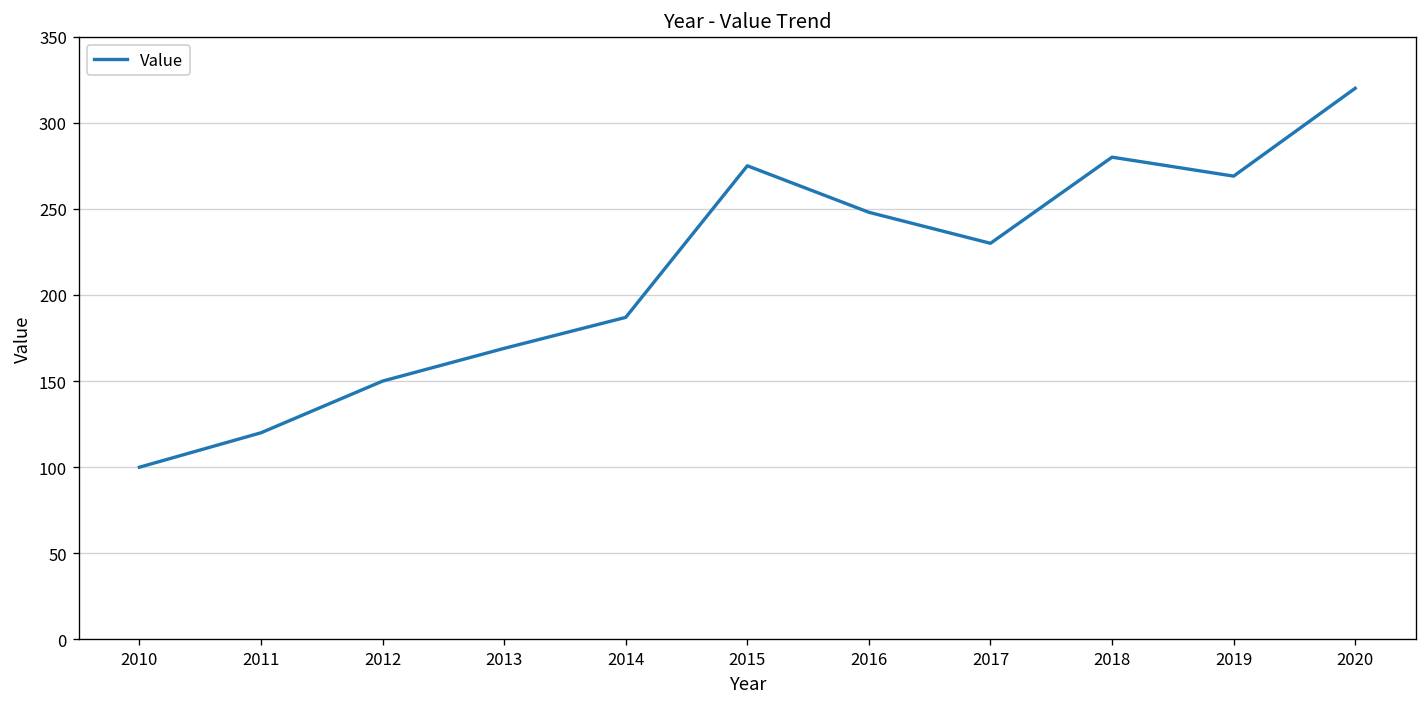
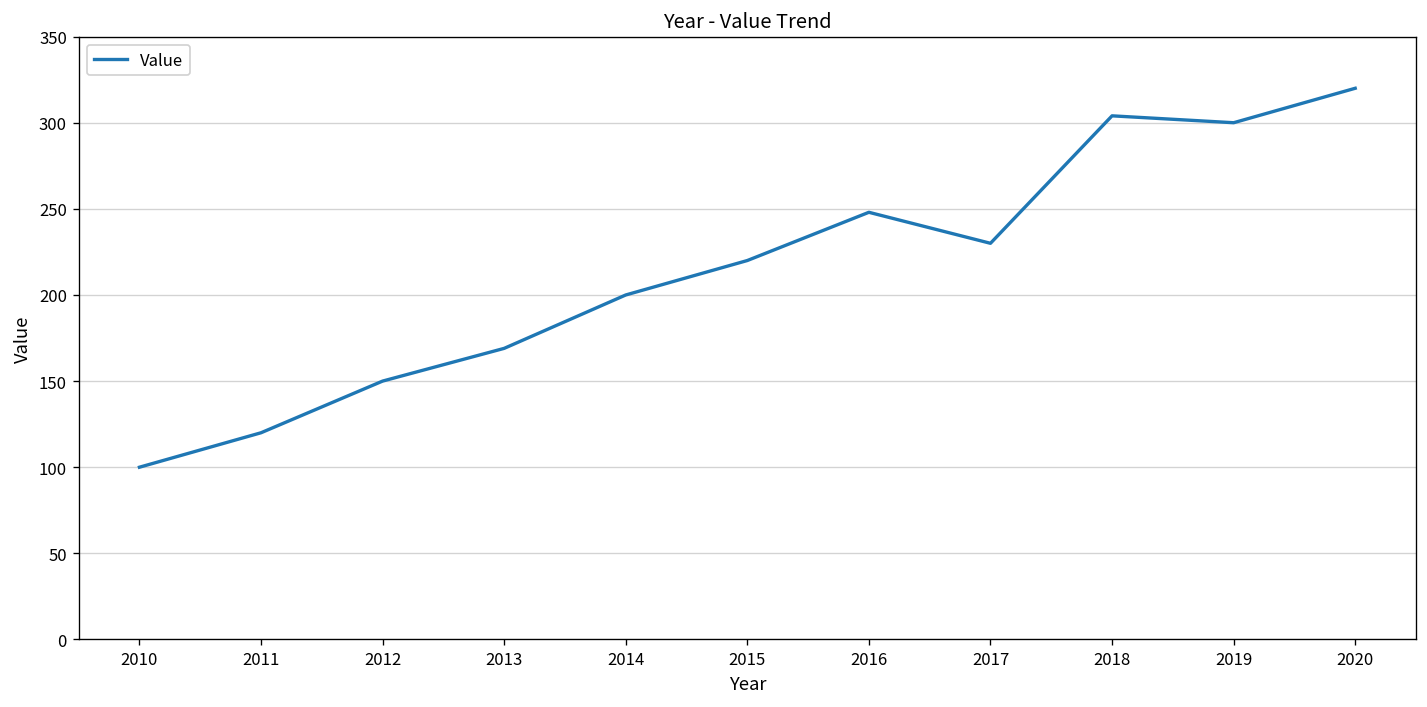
  {
    "2010": 100,
    "2011": 120,
    "2012": 150,
    "2013": 169,
-   "2014": 187,
-   "2015": 275,
+   "2014": 200,
+   "2015": 220,
    "2016": 248,
    "2017": 230,
-   "2018": 280,
-   "2019": 269,
+   "2018": 304,
+   "2019": 300,
    "2020": 320
  }
